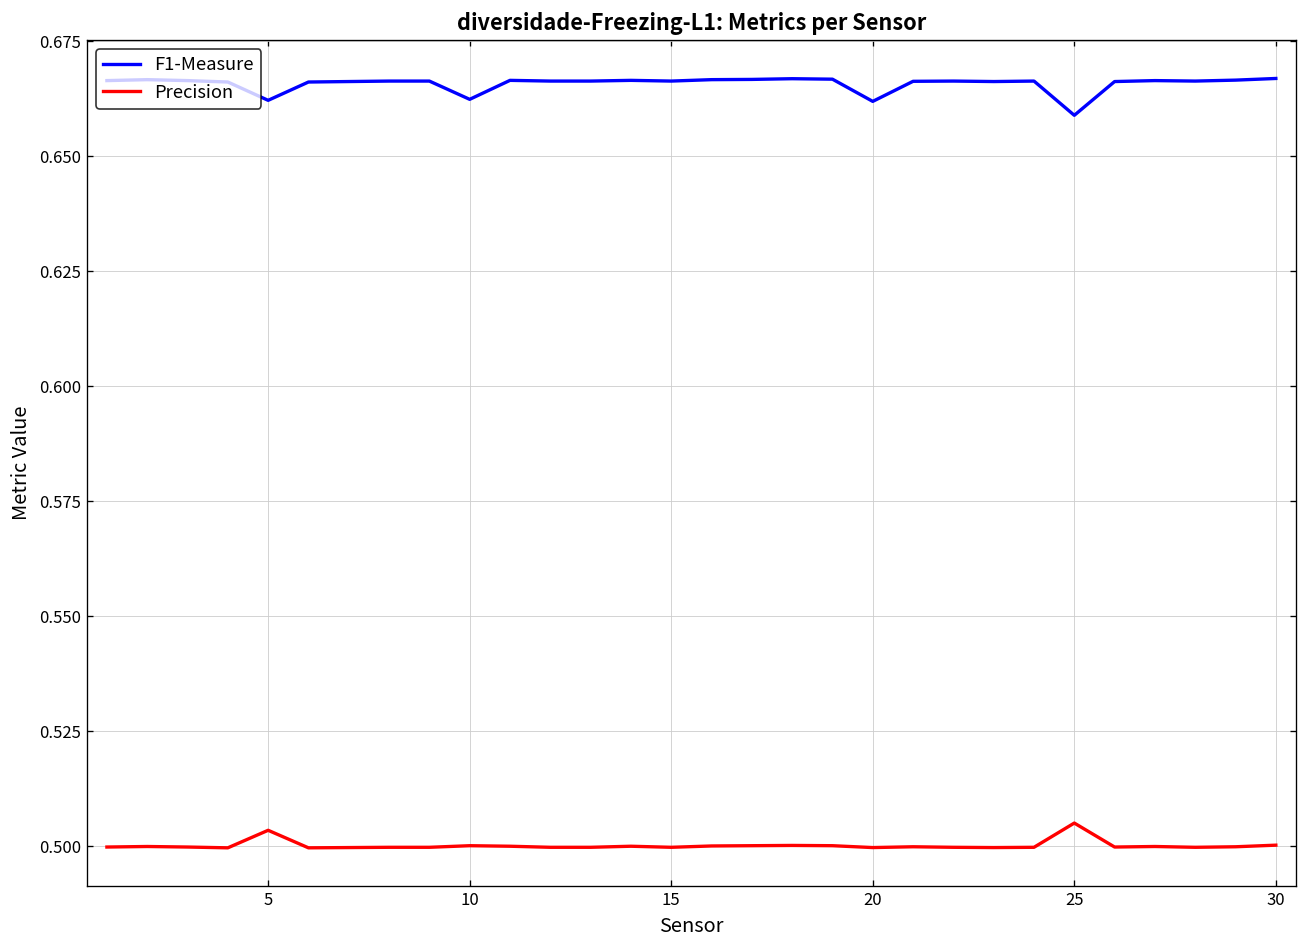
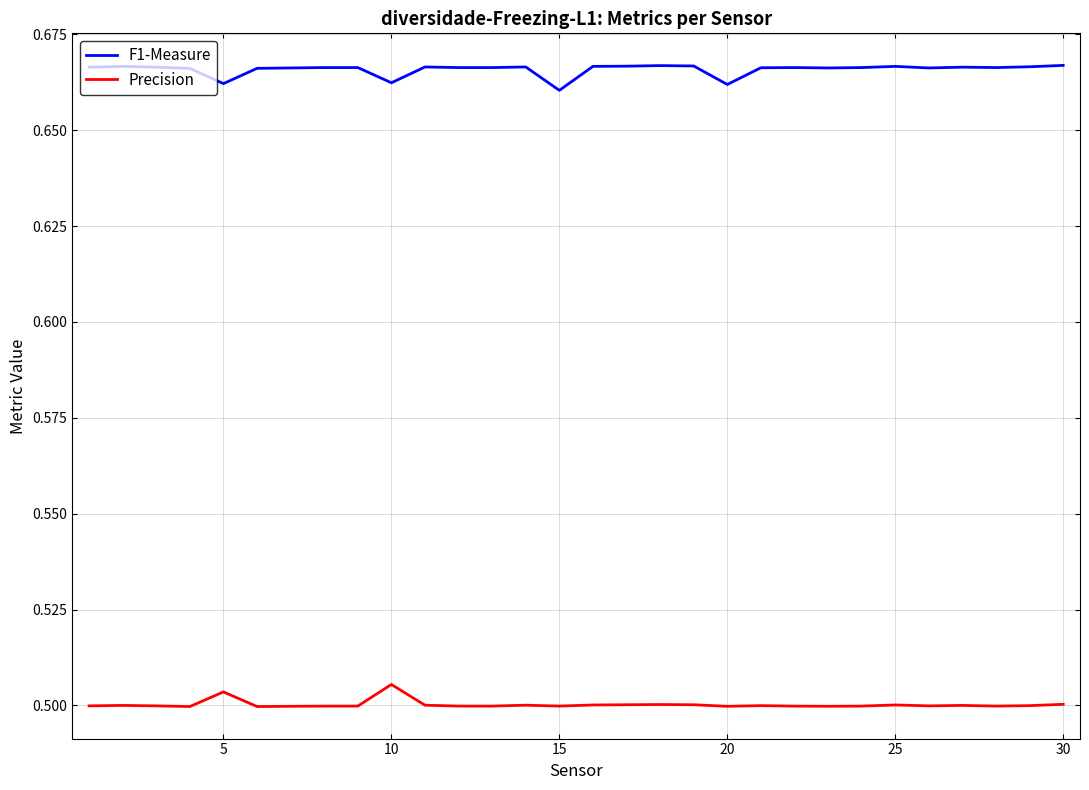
  {
    "F1-Measure": {
      "5": 0.662,
      "10": 0.662,
-     "15": 0.666,
+     "15": 0.660,
      "20": 0.662,
-     "25": 0.659,
+     "25": 0.667,
      "30": 0.667
    },
    "Precision": {
      "5": 0.504,
-     "10": 0.500,
+     "10": 0.505,
      "15": 0.500,
      "20": 0.500,
-     "25": 0.505,
+     "25": 0.500,
      "30": 0.500
    }
  }
